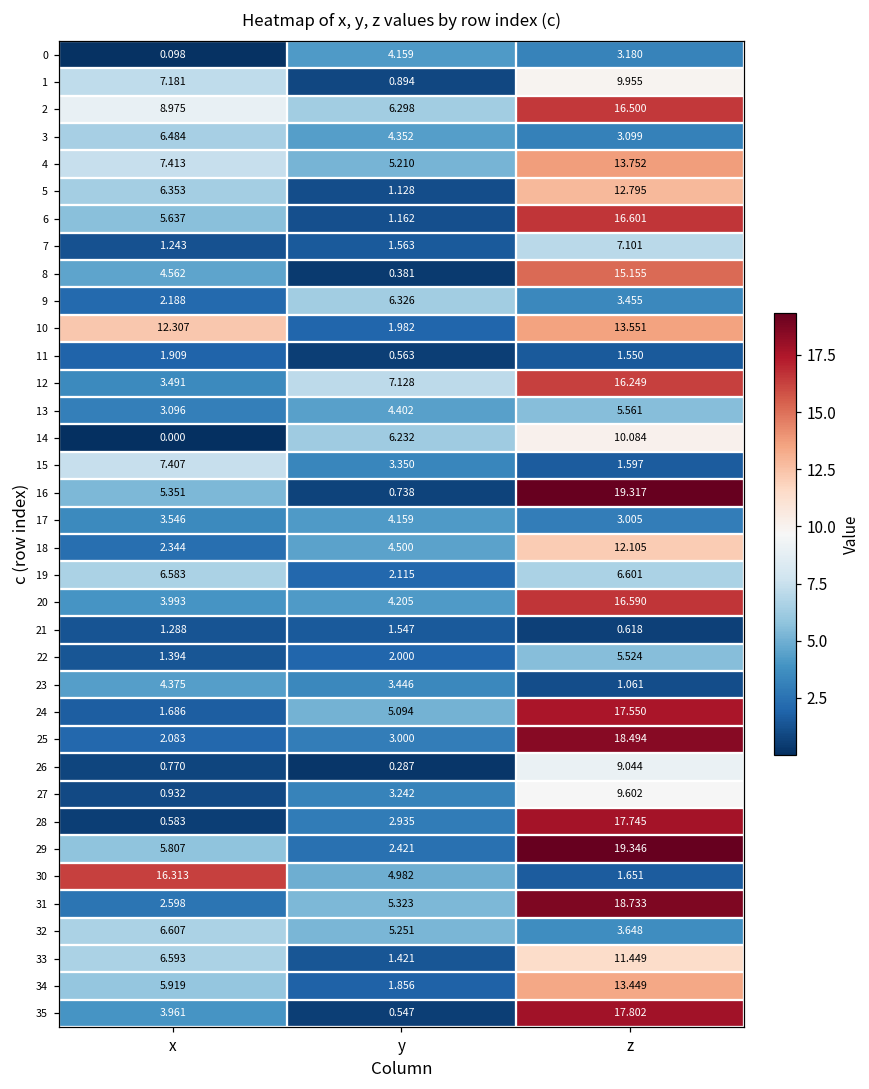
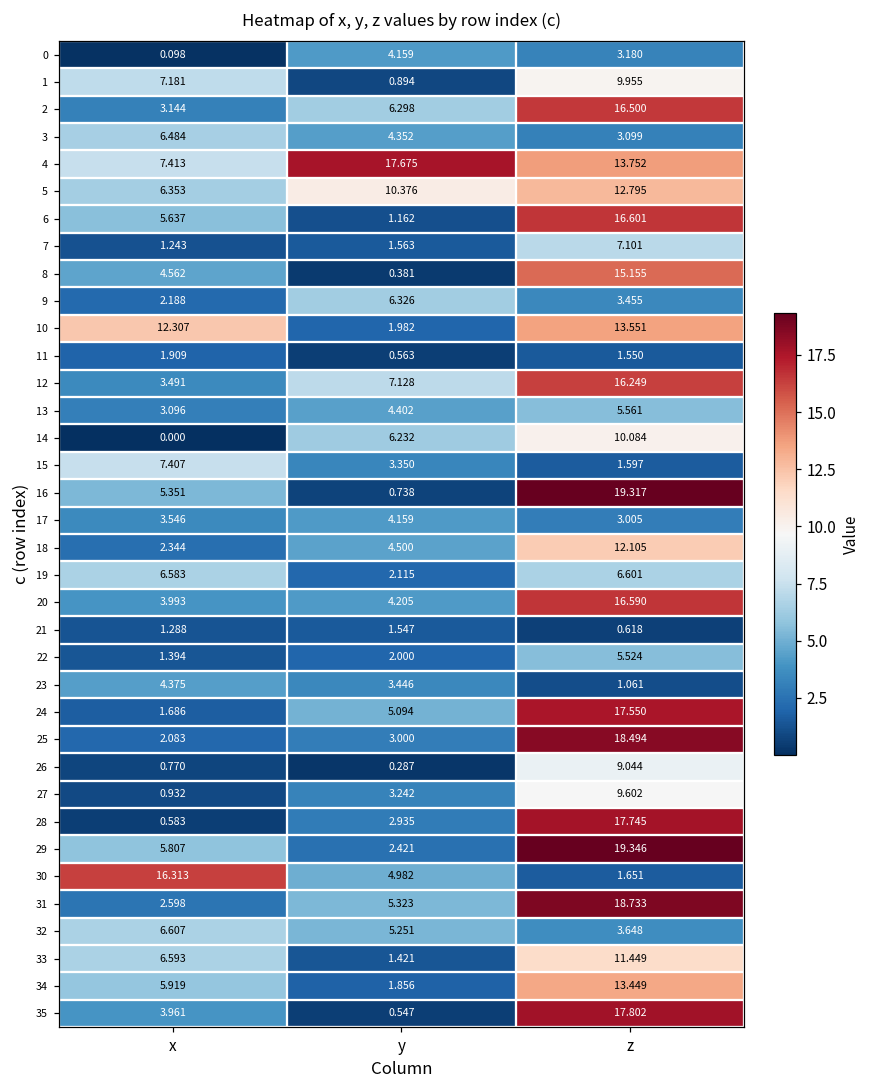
  {
    "0": {
      "x": 0.098,
      "y": 4.159,
      "z": 3.180
    },
    "1": {
      "x": 7.181,
      "y": 0.894,
      "z": 9.955
    },
    "2": {
-     "x": 8.975,
+     "x": 3.144,
      "y": 6.298,
      "z": 16.500
    },
    "3": {
      "x": 6.484,
      "y": 4.352,
      "z": 3.099
    },
    "4": {
      "x": 7.413,
-     "y": 5.210,
+     "y": 17.675,
      "z": 13.752
    },
    "5": {
      "x": 6.353,
-     "y": 1.128,
+     "y": 10.376,
      "z": 12.795
    },
    "6": {
      "x": 5.637,
      "y": 1.162,
      "z": 16.601
    },
    "7": {
      "x": 1.243,
      "y": 1.563,
      "z": 7.101
    },
    "8": {
      "x": 4.562,
      "y": 0.381,
      "z": 15.155
    },
    "9": {
      "x": 2.188,
      "y": 6.326,
      "z": 3.455
    },
    "10": {
      "x": 12.307,
      "y": 1.982,
      "z": 13.551
    },
    "11": {
      "x": 1.909,
      "y": 0.563,
      "z": 1.550
    },
    "12": {
      "x": 3.491,
      "y": 7.128,
      "z": 16.249
    },
    "13": {
      "x": 3.096,
      "y": 4.402,
      "z": 5.561
    },
    "14": {
      "x": 0.000,
      "y": 6.232,
      "z": 10.084
    },
    "15": {
      "x": 7.407,
      "y": 3.350,
      "z": 1.597
    },
    "16": {
      "x": 5.351,
      "y": 0.738,
      "z": 19.317
    },
    "17": {
      "x": 3.546,
      "y": 4.159,
      "z": 3.005
    },
    "18": {
      "x": 2.344,
      "y": 4.500,
      "z": 12.105
    },
    "19": {
      "x": 6.583,
      "y": 2.115,
      "z": 6.601
    },
    "20": {
      "x": 3.993,
      "y": 4.205,
      "z": 16.590
    },
    "21": {
      "x": 1.288,
      "y": 1.547,
      "z": 0.618
    },
    "22": {
      "x": 1.394,
      "y": 2.000,
      "z": 5.524
    },
    "23": {
      "x": 4.375,
      "y": 3.446,
      "z": 1.061
    },
    "24": {
      "x": 1.686,
      "y": 5.094,
      "z": 17.550
    },
    "25": {
      "x": 2.083,
      "y": 3.000,
      "z": 18.494
    },
    "26": {
      "x": 0.770,
      "y": 0.287,
      "z": 9.044
    },
    "27": {
      "x": 0.932,
      "y": 3.242,
      "z": 9.602
    },
    "28": {
      "x": 0.583,
      "y": 2.935,
      "z": 17.745
    },
    "29": {
      "x": 5.807,
      "y": 2.421,
      "z": 19.346
    },
    "30": {
      "x": 16.313,
      "y": 4.982,
      "z": 1.651
    },
    "31": {
      "x": 2.598,
      "y": 5.323,
      "z": 18.733
    },
    "32": {
      "x": 6.607,
      "y": 5.251,
      "z": 3.648
    },
    "33": {
      "x": 6.593,
      "y": 1.421,
      "z": 11.449
    },
    "34": {
      "x": 5.919,
      "y": 1.856,
      "z": 13.449
    },
    "35": {
      "x": 3.961,
      "y": 0.547,
      "z": 17.802
    }
  }
